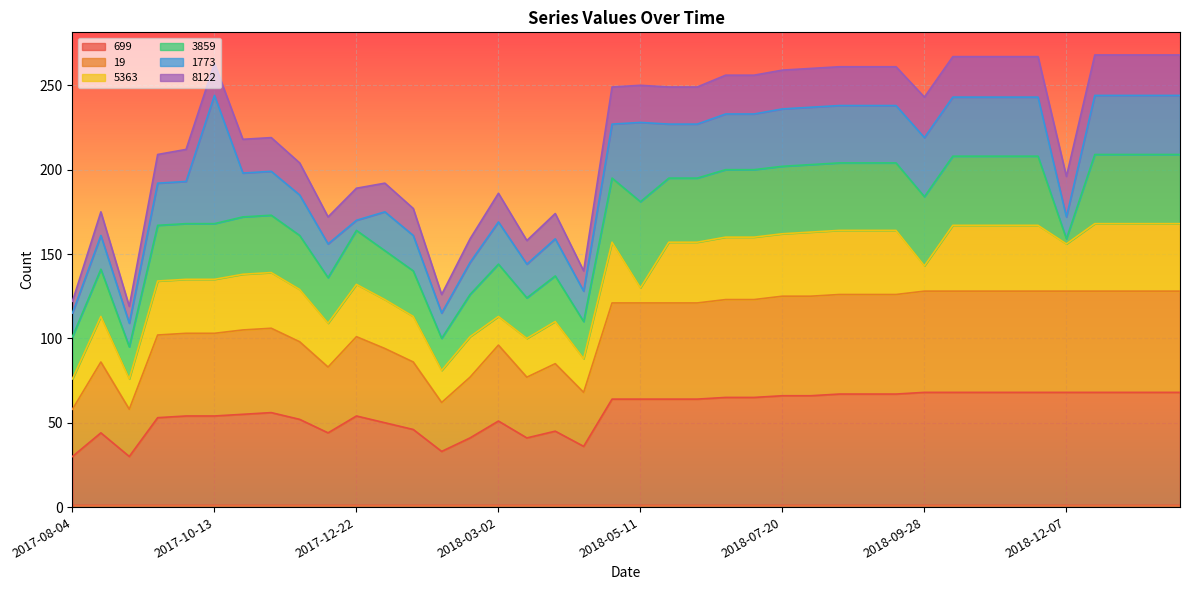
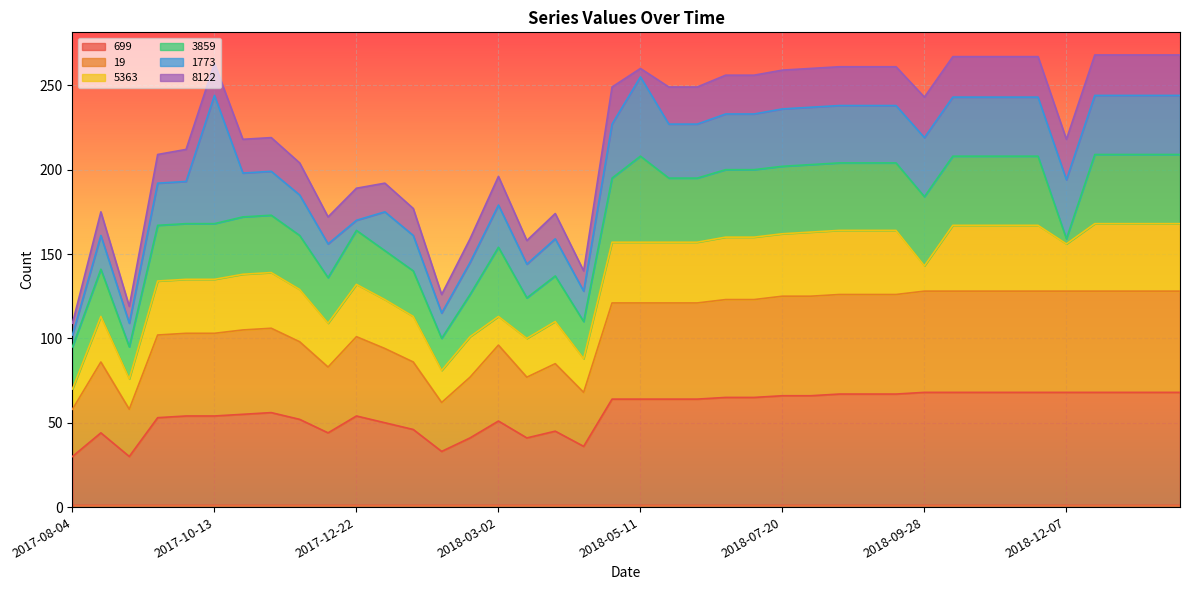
  {
    "5363": {
-     "2017-08-04": 18,
+     "2017-08-04": 12,
      "2017-10-13": 32,
      "2017-12-22": 31,
      "2018-03-02": 17,
-     "2018-05-11": 9,
+     "2018-05-11": 36,
      "2018-07-20": 37,
      "2018-09-28": 15,
      "2018-12-07": 28
    },
    "3859": {
      "2017-08-04": 25,
      "2017-10-13": 33,
      "2017-12-22": 32,
-     "2018-03-02": 31,
+     "2018-03-02": 41,
      "2018-05-11": 51,
      "2018-07-20": 40,
      "2018-09-28": 41,
      "2018-12-07": 3
    },
    "1773": {
-     "2017-08-04": 14,
+     "2017-08-04": 7,
      "2017-10-13": 76,
      "2017-12-22": 6,
      "2018-03-02": 25,
      "2018-05-11": 47,
      "2018-07-20": 34,
      "2018-09-28": 35,
-     "2018-12-07": 13
+     "2018-12-07": 35
    },
    "8122": {
      "2017-08-04": 7,
      "2017-12-22": 19,
      "2018-03-02": 17,
-     "2018-05-11": 22,
+     "2018-05-11": 5,
      "2018-07-20": 23,
      "2018-09-28": 24,
      "2018-12-07": 24
    }
  }
